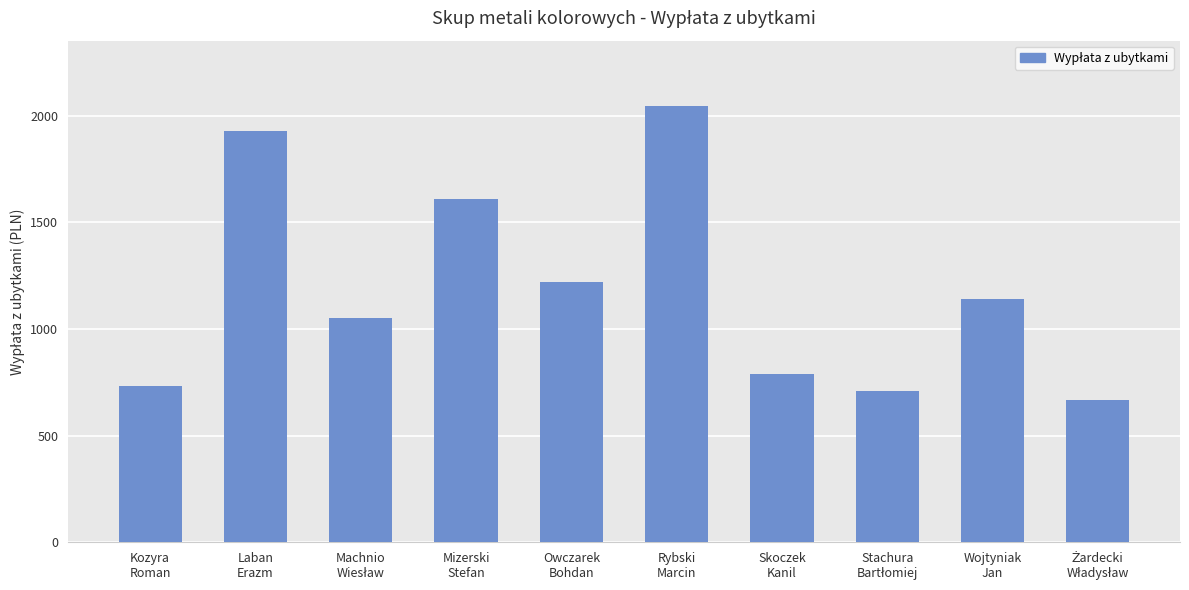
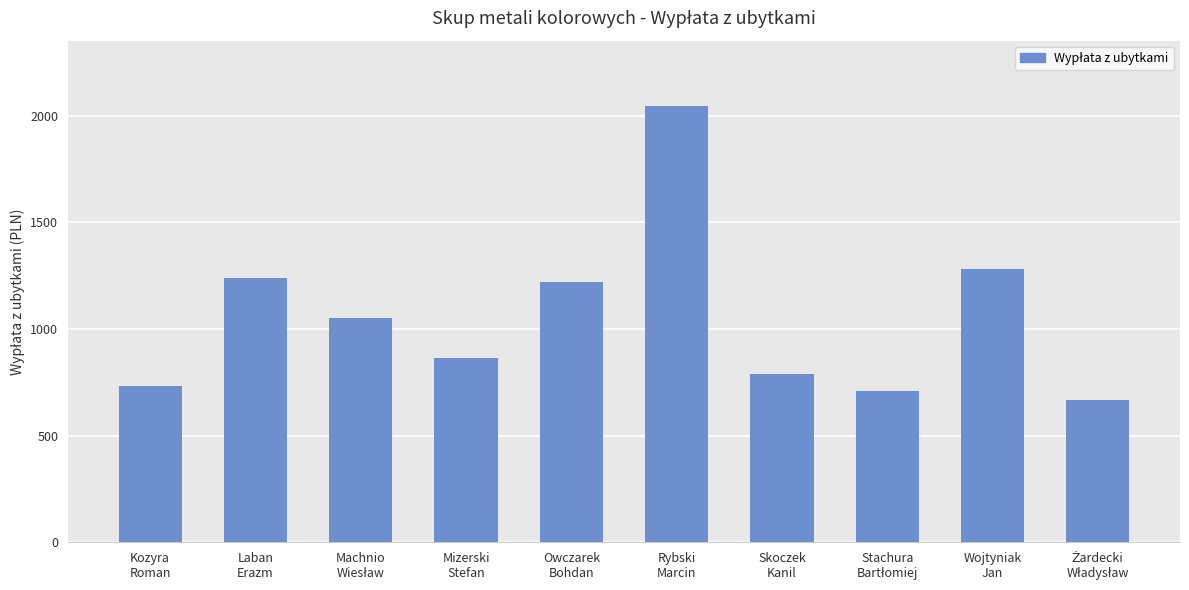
  {
    "Kozyra Roman": 730,
-   "Laban Erazm": 1930,
+   "Laban Erazm": 1240,
    "Machnio Wiesław": 1050,
-   "Mizerski Stefan": 1610,
+   "Mizerski Stefan": 860,
    "Owczarek Bohdan": 1220,
    "Rybski Marcin": 2040,
    "Skoczek Kanil": 790,
    "Stachura Bartłomiej": 710,
-   "Wojtyniak Jan": 1140,
+   "Wojtyniak Jan": 1280,
    "Żardecki Władysław": 670
  }
